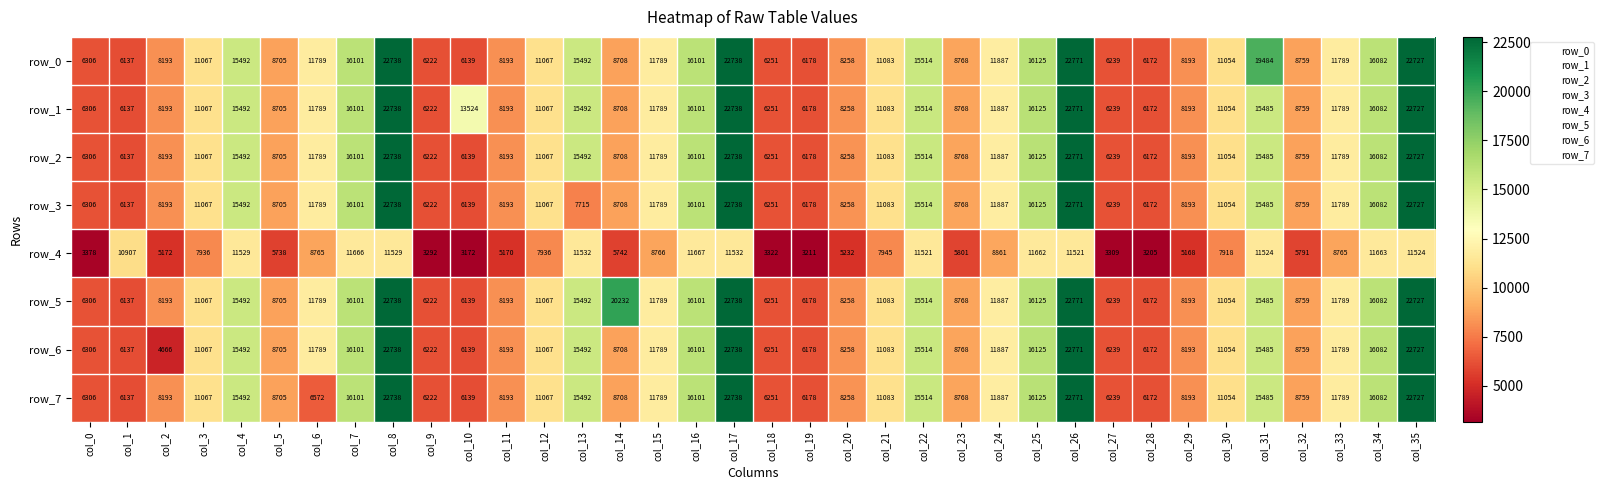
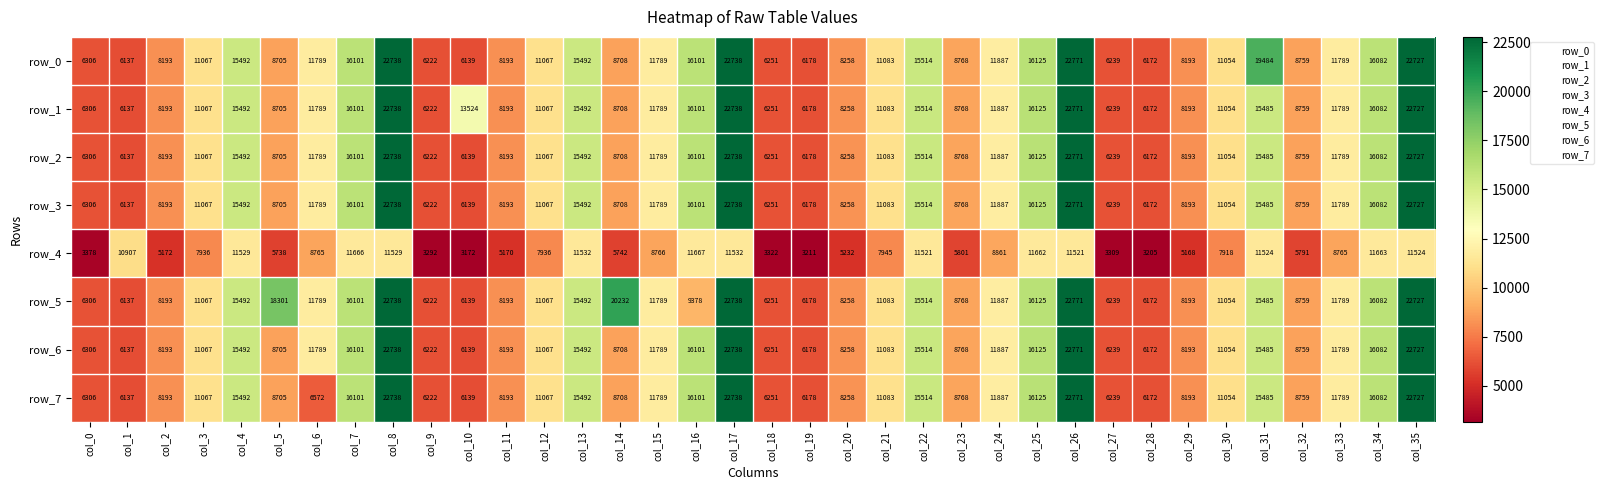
  {
    "row_3": {
      "col_0": 6306,
      "col_1": 6137,
      "col_2": 8193,
      "col_3": 11067,
      "col_4": 15492,
      "col_5": 8705,
      "col_6": 11789,
      "col_7": 16101,
      "col_8": 22738,
      "col_9": 6222,
      "col_10": 6139,
      "col_11": 8193,
      "col_12": 11067,
-     "col_13": 7715,
+     "col_13": 15492,
      "col_14": 8708,
      "col_15": 11789,
      "col_16": 16101,
      "col_17": 22738,
      "col_18": 6251,
      "col_19": 6178,
      "col_20": 8258,
      "col_21": 11083,
      "col_22": 15514,
      "col_23": 8768,
      "col_24": 11887,
      "col_25": 16125,
      "col_26": 22771,
      "col_27": 6239,
      "col_28": 6172,
      "col_29": 8193,
      "col_30": 11054,
      "col_31": 15485,
      "col_32": 8759,
      "col_33": 11789,
      "col_34": 16082,
      "col_35": 22727
    },
    "row_5": {
      "col_0": 6306,
      "col_1": 6137,
      "col_2": 8193,
      "col_3": 11067,
      "col_4": 15492,
-     "col_5": 8705,
+     "col_5": 18301,
      "col_6": 11789,
      "col_7": 16101,
      "col_8": 22738,
      "col_9": 6222,
      "col_10": 6139,
      "col_11": 8193,
      "col_12": 11067,
      "col_13": 15492,
      "col_14": 20232,
      "col_15": 11789,
-     "col_16": 16101,
+     "col_16": 9378,
      "col_17": 22738,
      "col_18": 6251,
      "col_19": 6178,
      "col_20": 8258,
      "col_21": 11083,
      "col_22": 15514,
      "col_23": 8768,
      "col_24": 11887,
      "col_25": 16125,
      "col_26": 22771,
      "col_27": 6239,
      "col_28": 6172,
      "col_29": 8193,
      "col_30": 11054,
      "col_31": 15485,
      "col_32": 8759,
      "col_33": 11789,
      "col_34": 16082,
      "col_35": 22727
    },
    "row_6": {
      "col_0": 6306,
      "col_1": 6137,
-     "col_2": 4666,
+     "col_2": 8193,
      "col_3": 11067,
      "col_4": 15492,
      "col_5": 8705,
      "col_6": 11789,
      "col_7": 16101,
      "col_8": 22738,
      "col_9": 6222,
      "col_10": 6139,
      "col_11": 8193,
      "col_12": 11067,
      "col_13": 15492,
      "col_14": 8708,
      "col_15": 11789,
      "col_16": 16101,
      "col_17": 22738,
      "col_18": 6251,
      "col_19": 6178,
      "col_20": 8258,
      "col_21": 11083,
      "col_22": 15514,
      "col_23": 8768,
      "col_24": 11887,
      "col_25": 16125,
      "col_26": 22771,
      "col_27": 6239,
      "col_28": 6172,
      "col_29": 8193,
      "col_30": 11054,
      "col_31": 15485,
      "col_32": 8759,
      "col_33": 11789,
      "col_34": 16082,
      "col_35": 22727
    }
  }
